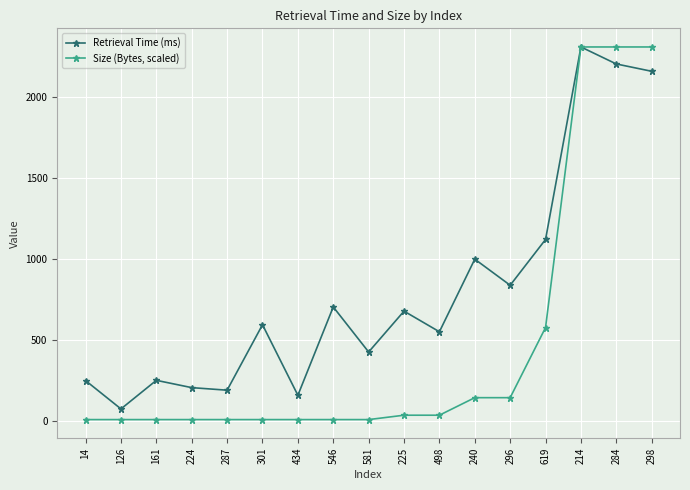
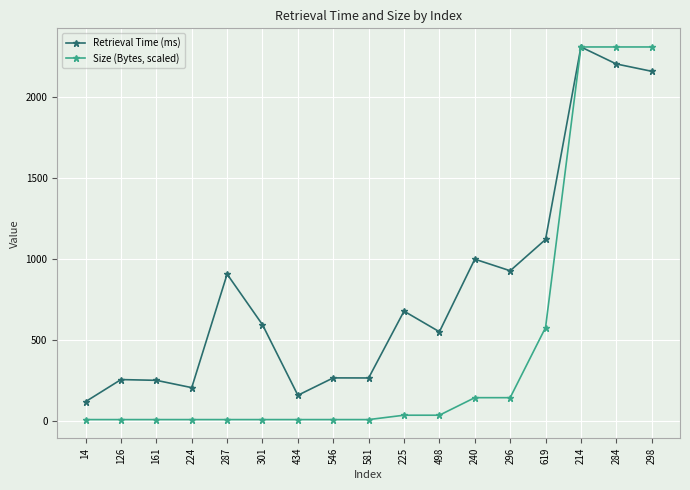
  {
    "Retrieval Time (ms)": {
-     "14": 250,
-     "126": 70,
+     "14": 120,
+     "126": 260,
      "161": 250,
      "224": 210,
-     "287": 190,
+     "287": 910,
      "301": 590,
      "434": 160,
-     "546": 700,
-     "581": 430,
+     "546": 270,
+     "581": 270,
      "225": 680,
      "498": 550,
      "240": 1000,
-     "296": 840,
+     "296": 930,
      "619": 1120,
      "284": 2210,
      "298": 2160
    },
    "Size (Bytes, scaled)": {
      "14": 10,
      "126": 10,
      "161": 10,
      "224": 10,
      "287": 10,
      "301": 10,
      "434": 10,
      "546": 10,
      "581": 10,
      "225": 40,
      "498": 40,
      "240": 140,
      "296": 140,
      "619": 580,
      "284": 2310,
      "298": 2310
    }
  }
